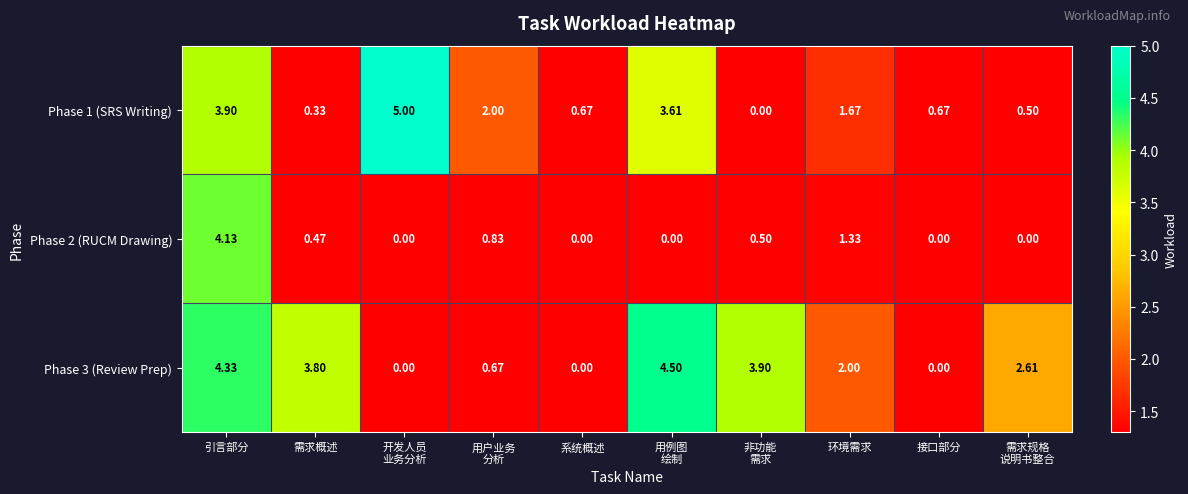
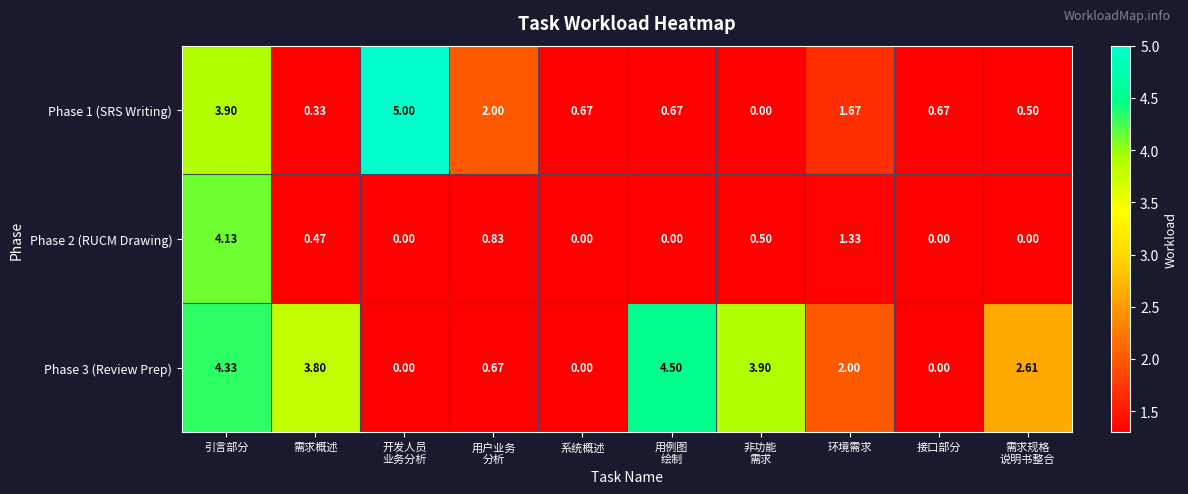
  {
    "Phase 1 (SRS Writing)": {
      "引言部分": 3.90,
      "需求概述": 0.33,
      "开发人员 业务分析": 5.00,
      "用户业务 分析": 2.00,
      "系统概述": 0.67,
-     "用例图 绘制": 3.61,
+     "用例图 绘制": 0.67,
      "非功能 需求": 0.00,
      "环境需求": 1.67,
      "接口部分": 0.67,
      "需求规格 说明书整合": 0.50
    },
    "Phase 2 (RUCM Drawing)": {
      "引言部分": 4.13,
      "需求概述": 0.47,
      "开发人员 业务分析": 0.00,
      "用户业务 分析": 0.83,
      "系统概述": 0.00,
      "用例图 绘制": 0.00,
      "非功能 需求": 0.50,
      "环境需求": 1.33,
      "接口部分": 0.00,
      "需求规格 说明书整合": 0.00
    },
    "Phase 3 (Review Prep)": {
      "引言部分": 4.33,
      "需求概述": 3.80,
      "开发人员 业务分析": 0.00,
      "用户业务 分析": 0.67,
      "系统概述": 0.00,
      "用例图 绘制": 4.50,
      "非功能 需求": 3.90,
      "环境需求": 2.00,
      "接口部分": 0.00,
      "需求规格 说明书整合": 2.61
    }
  }
